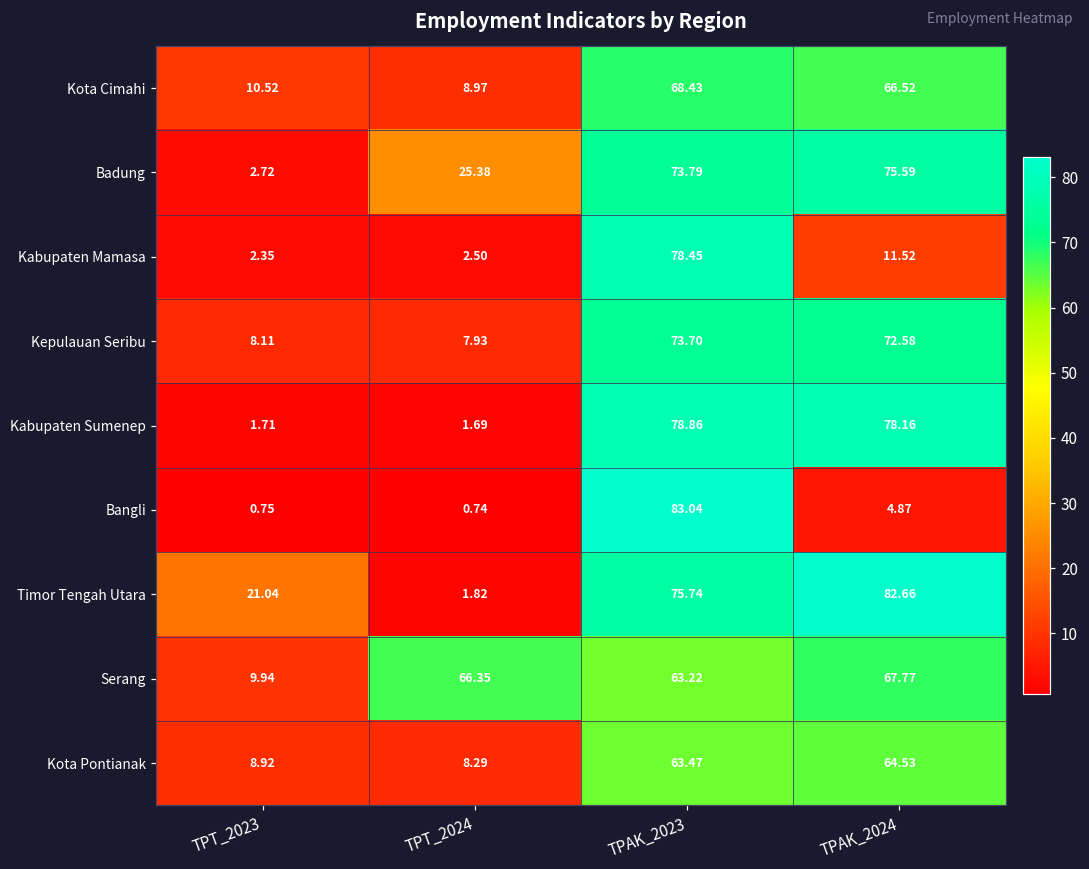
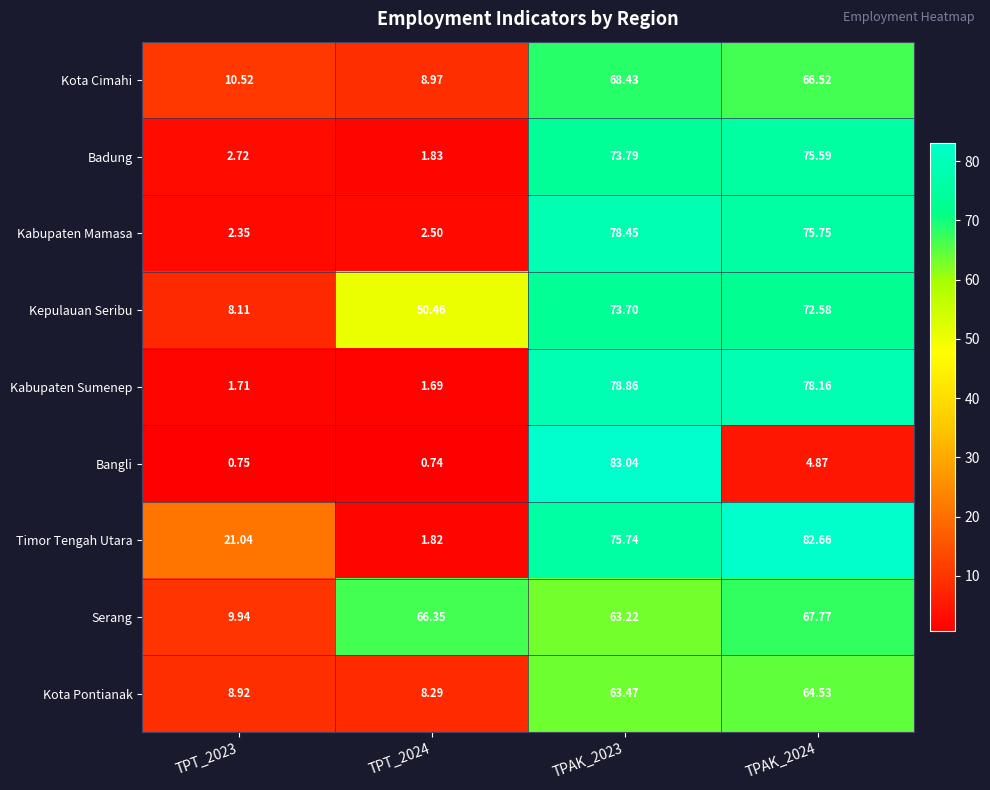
  {
    "Kota Cimahi": {
      "TPT_2023": 10.52,
      "TPT_2024": 8.97,
      "TPAK_2023": 68.43,
      "TPAK_2024": 66.52
    },
    "Badung": {
      "TPT_2023": 2.72,
-     "TPT_2024": 25.38,
+     "TPT_2024": 1.83,
      "TPAK_2023": 73.79,
      "TPAK_2024": 75.59
    },
    "Kabupaten Mamasa": {
      "TPT_2023": 2.35,
      "TPT_2024": 2.50,
      "TPAK_2023": 78.45,
-     "TPAK_2024": 11.52
+     "TPAK_2024": 75.75
    },
    "Kepulauan Seribu": {
      "TPT_2023": 8.11,
-     "TPT_2024": 7.93,
+     "TPT_2024": 50.46,
      "TPAK_2023": 73.70,
      "TPAK_2024": 72.58
    },
    "Kabupaten Sumenep": {
      "TPT_2023": 1.71,
      "TPT_2024": 1.69,
      "TPAK_2023": 78.86,
      "TPAK_2024": 78.16
    },
    "Bangli": {
      "TPT_2023": 0.75,
      "TPT_2024": 0.74,
      "TPAK_2023": 83.04,
      "TPAK_2024": 4.87
    },
    "Timor Tengah Utara": {
      "TPT_2023": 21.04,
      "TPT_2024": 1.82,
      "TPAK_2023": 75.74,
      "TPAK_2024": 82.66
    },
    "Serang": {
      "TPT_2023": 9.94,
      "TPT_2024": 66.35,
      "TPAK_2023": 63.22,
      "TPAK_2024": 67.77
    },
    "Kota Pontianak": {
      "TPT_2023": 8.92,
      "TPT_2024": 8.29,
      "TPAK_2023": 63.47,
      "TPAK_2024": 64.53
    }
  }
